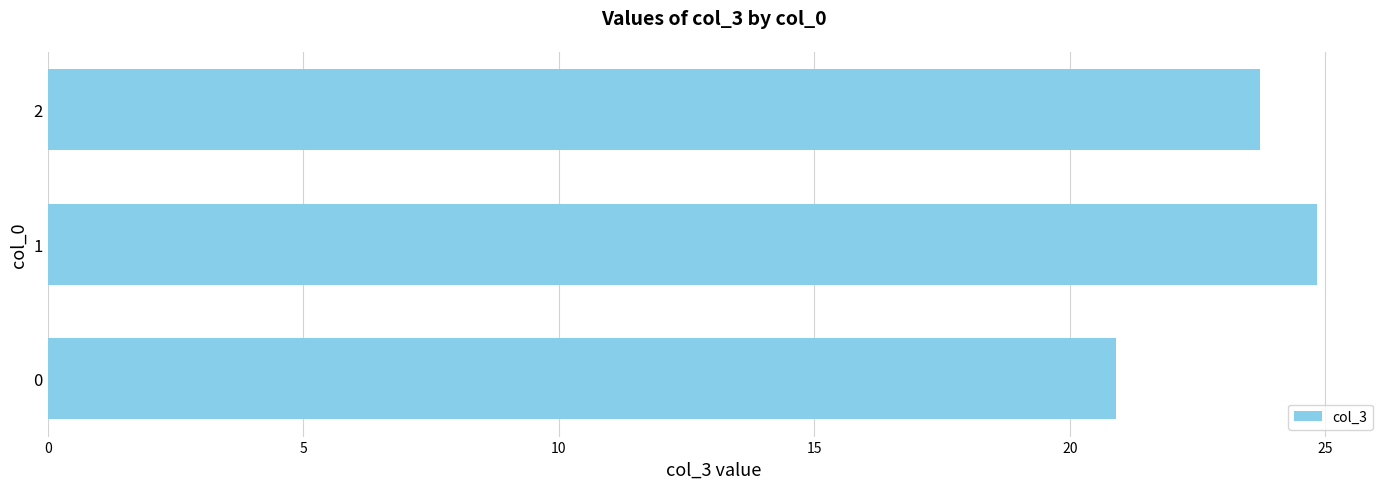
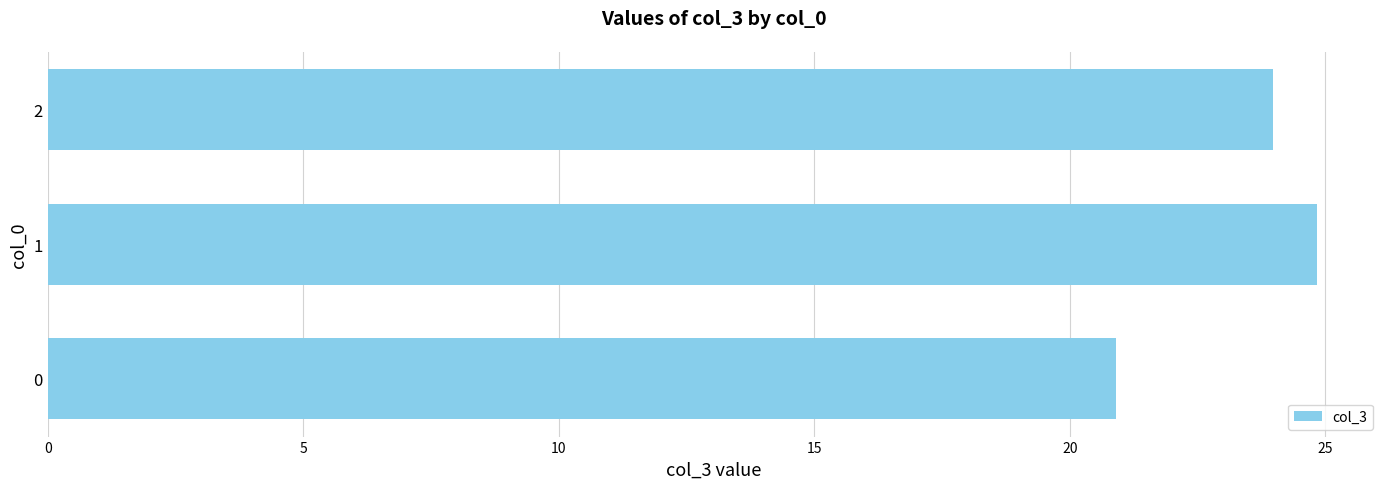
  {
-   "2": 23.7,
+   "2": 24.0,
    "1": 24.8,
    "0": 20.9
  }
